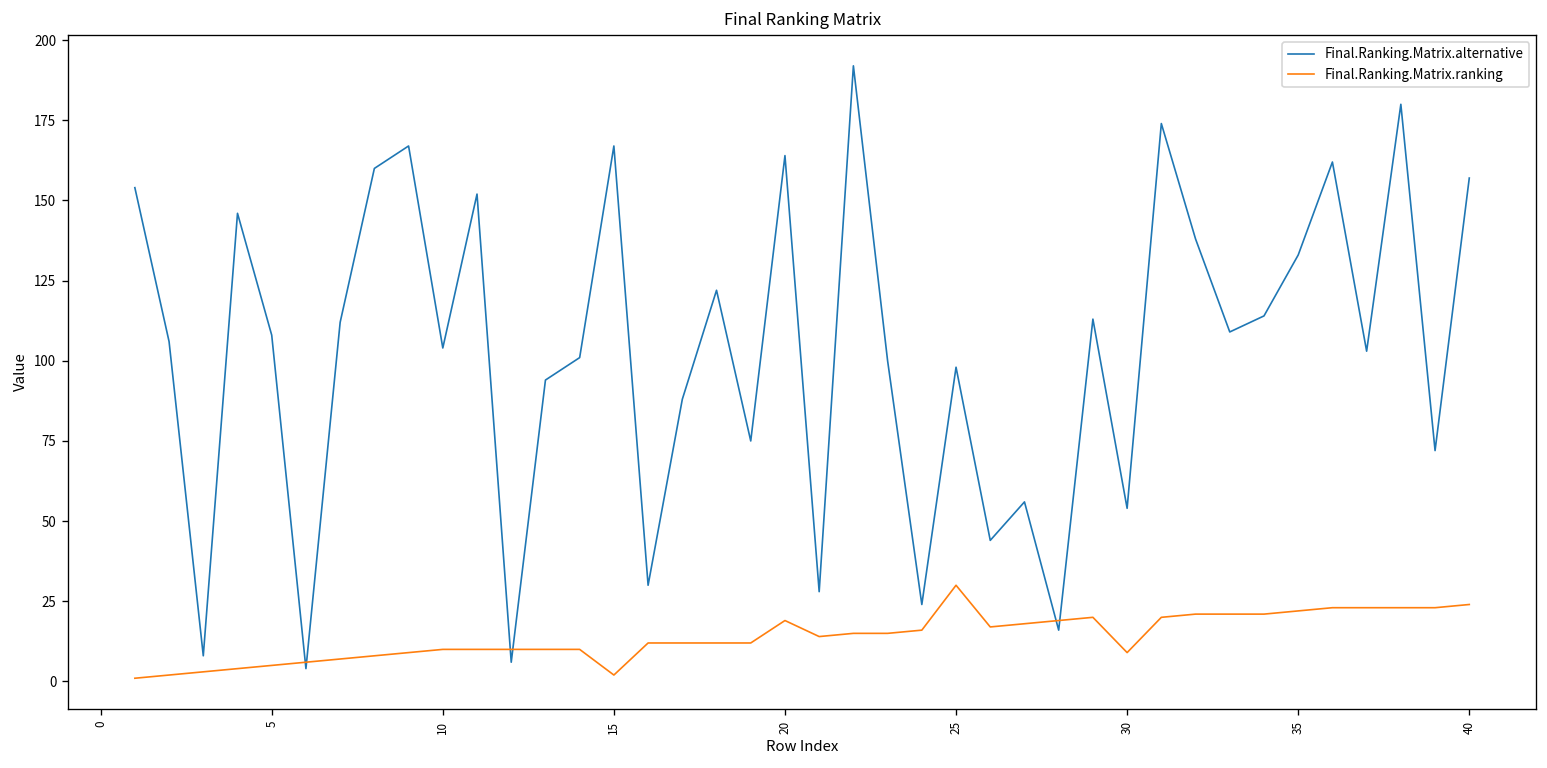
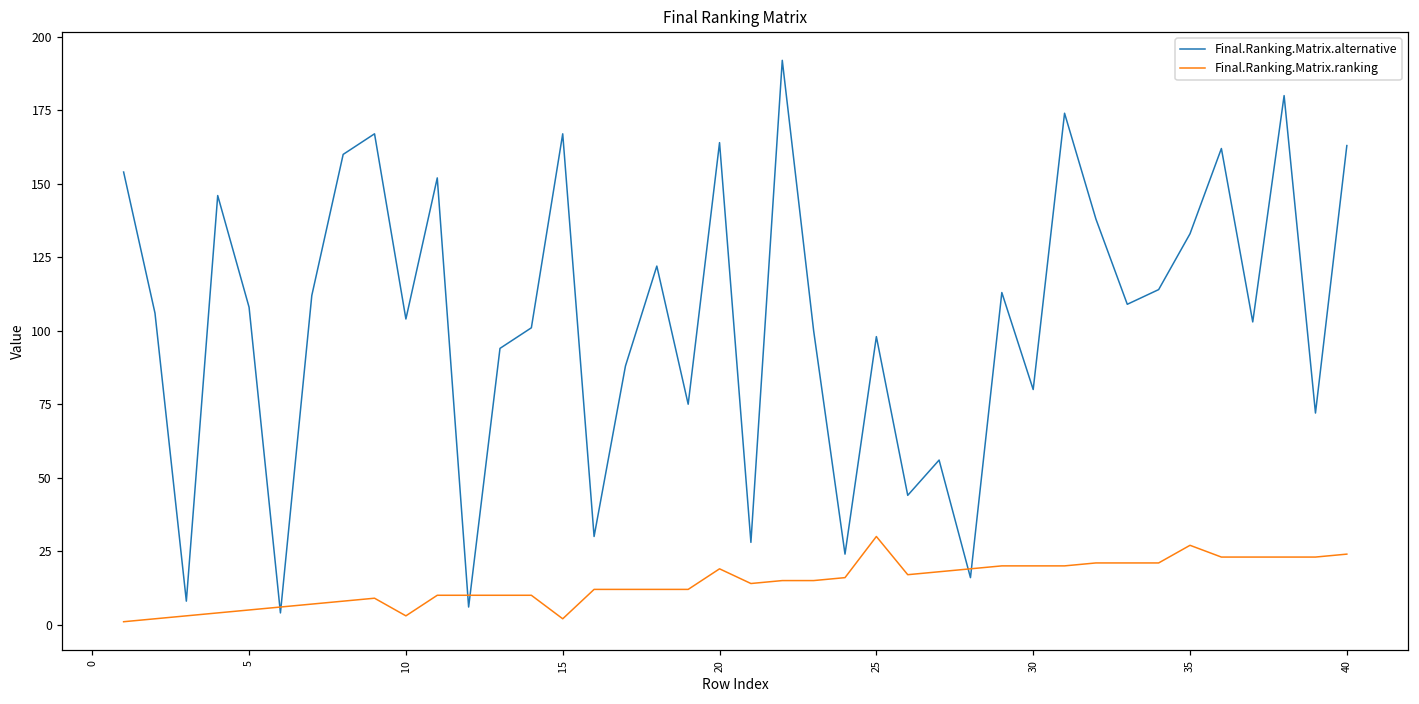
  {
    "Final.Ranking.Matrix.alternative": {
      "5": 108,
      "10": 104,
      "15": 167,
      "20": 164,
      "25": 98,
-     "30": 54,
+     "30": 80,
      "35": 133,
-     "40": 157
+     "40": 163
    },
    "Final.Ranking.Matrix.ranking": {
      "5": 5,
-     "10": 10,
+     "10": 3,
      "15": 2,
      "20": 19,
      "25": 30,
-     "30": 9,
-     "35": 22,
+     "30": 20,
+     "35": 27,
      "40": 24
    }
  }
